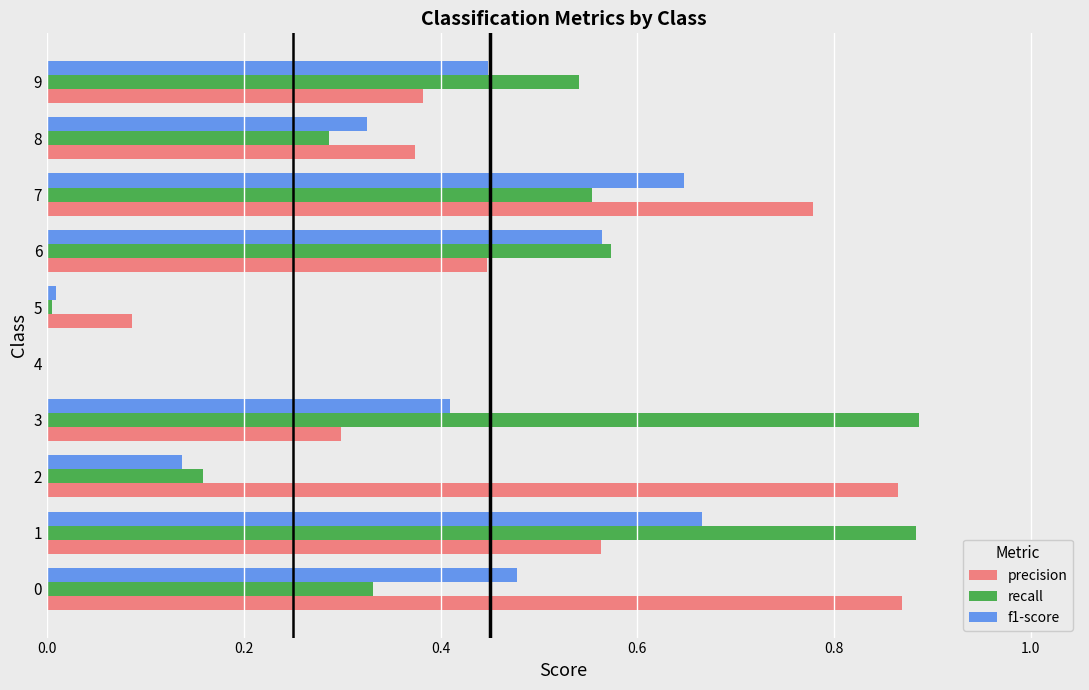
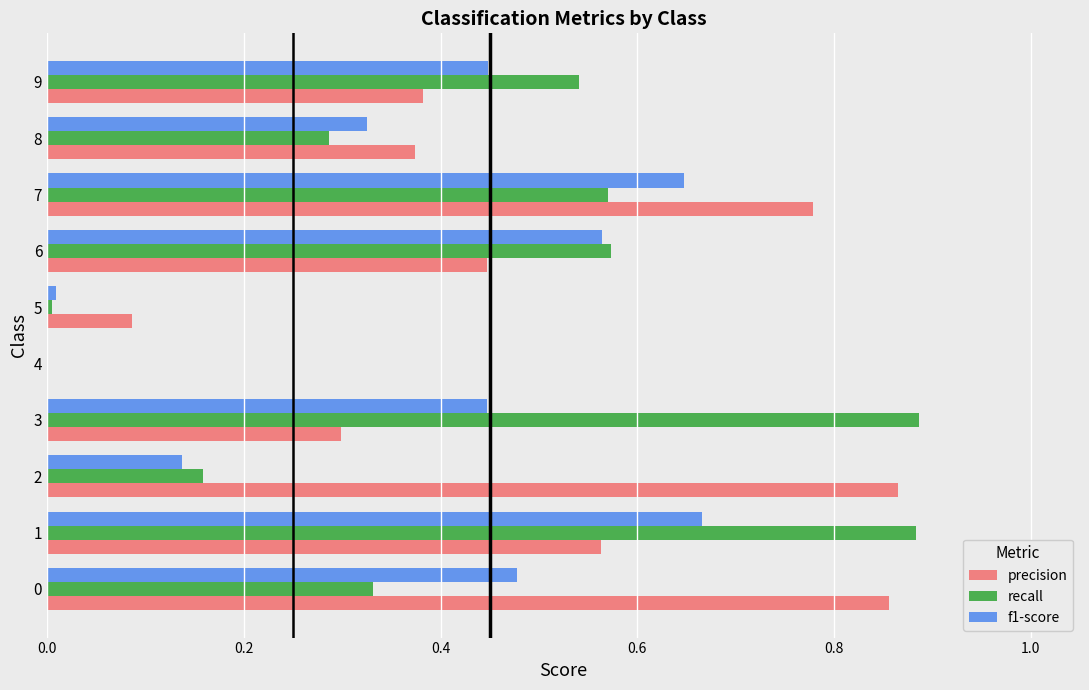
  {
    "precision": {
      "9": 0.38,
      "8": 0.37,
      "7": 0.78,
      "6": 0.45,
      "5": 0.09,
      "4": 0.00,
      "3": 0.30,
      "2": 0.87,
      "1": 0.56,
-     "0": 0.87
+     "0": 0.86
    },
    "recall": {
      "9": 0.54,
      "8": 0.29,
-     "7": 0.55,
+     "7": 0.57,
      "6": 0.57,
      "5": 0.00,
      "4": 0.00,
      "3": 0.89,
      "2": 0.16,
      "1": 0.88,
      "0": 0.33
    },
    "f1-score": {
      "9": 0.45,
      "8": 0.32,
      "7": 0.65,
      "6": 0.56,
      "5": 0.01,
      "4": 0.00,
-     "3": 0.41,
+     "3": 0.45,
      "2": 0.14,
      "1": 0.67,
      "0": 0.48
    }
  }
